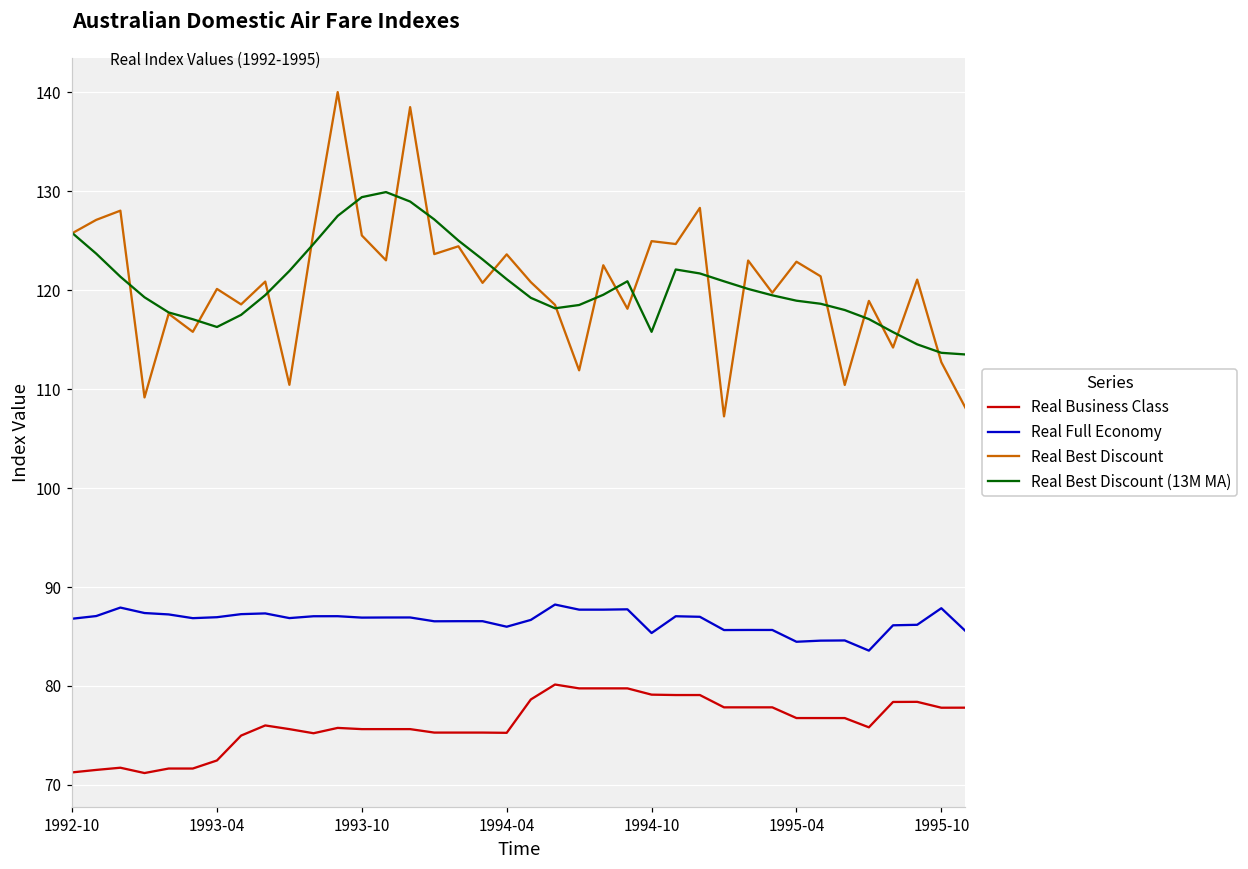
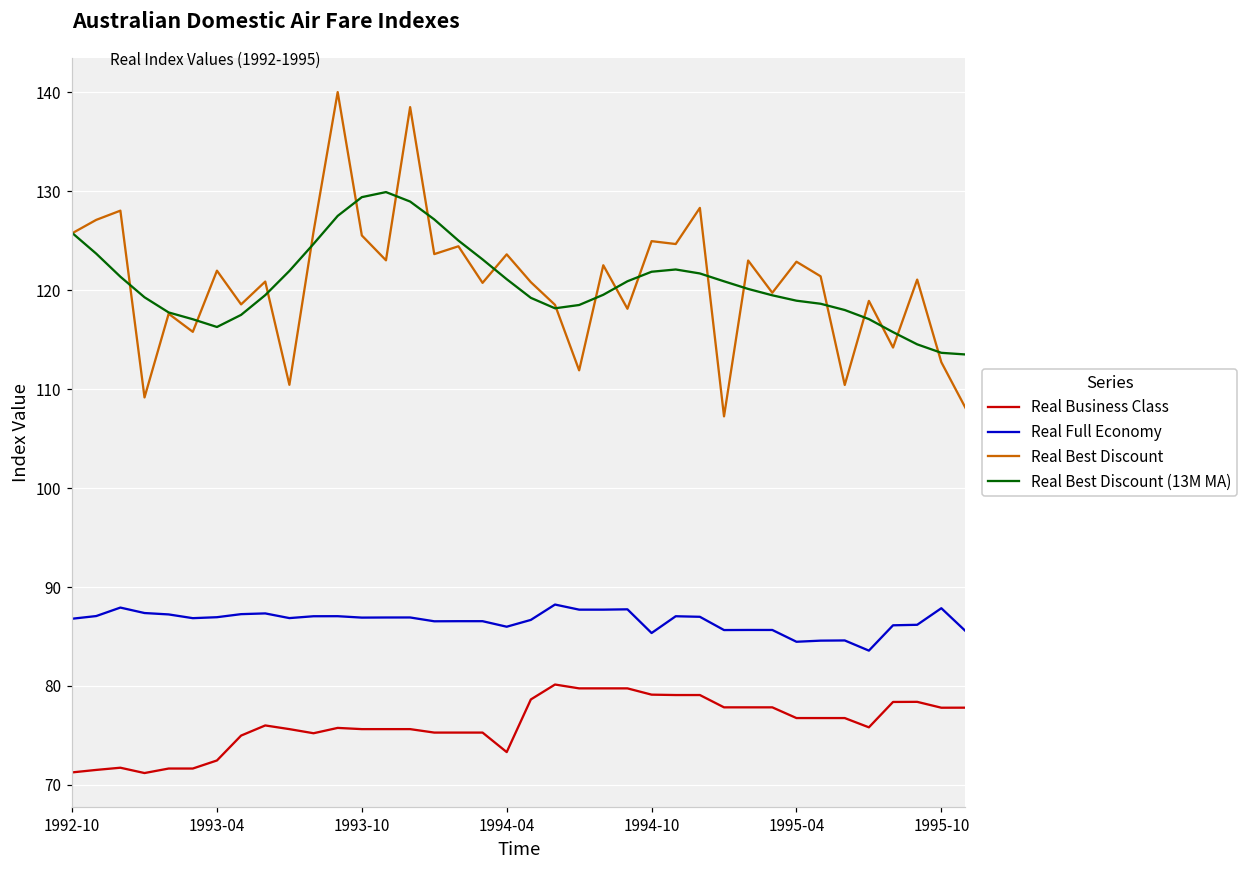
  {
    "Real Business Class": {
      "1992-10": 71,
      "1993-04": 72,
      "1993-10": 76,
-     "1994-04": 75,
+     "1994-04": 73,
      "1994-10": 79,
      "1995-04": 77,
      "1995-10": 78
    },
    "Real Full Economy": {
      "1992-10": 87,
      "1993-04": 87,
      "1993-10": 87,
      "1994-04": 86,
      "1994-10": 85,
      "1995-04": 84,
      "1995-10": 88
    },
    "Real Best Discount": {
-     "1993-04": 120,
+     "1993-04": 122,
      "1993-10": 126,
      "1994-04": 124,
      "1994-10": 125,
      "1995-04": 123,
      "1995-10": 113
    },
    "Real Best Discount (13M MA)": {
      "1993-04": 116,
      "1993-10": 129,
      "1994-04": 121,
-     "1994-10": 116,
+     "1994-10": 122,
      "1995-04": 119,
      "1995-10": 114
    }
  }
